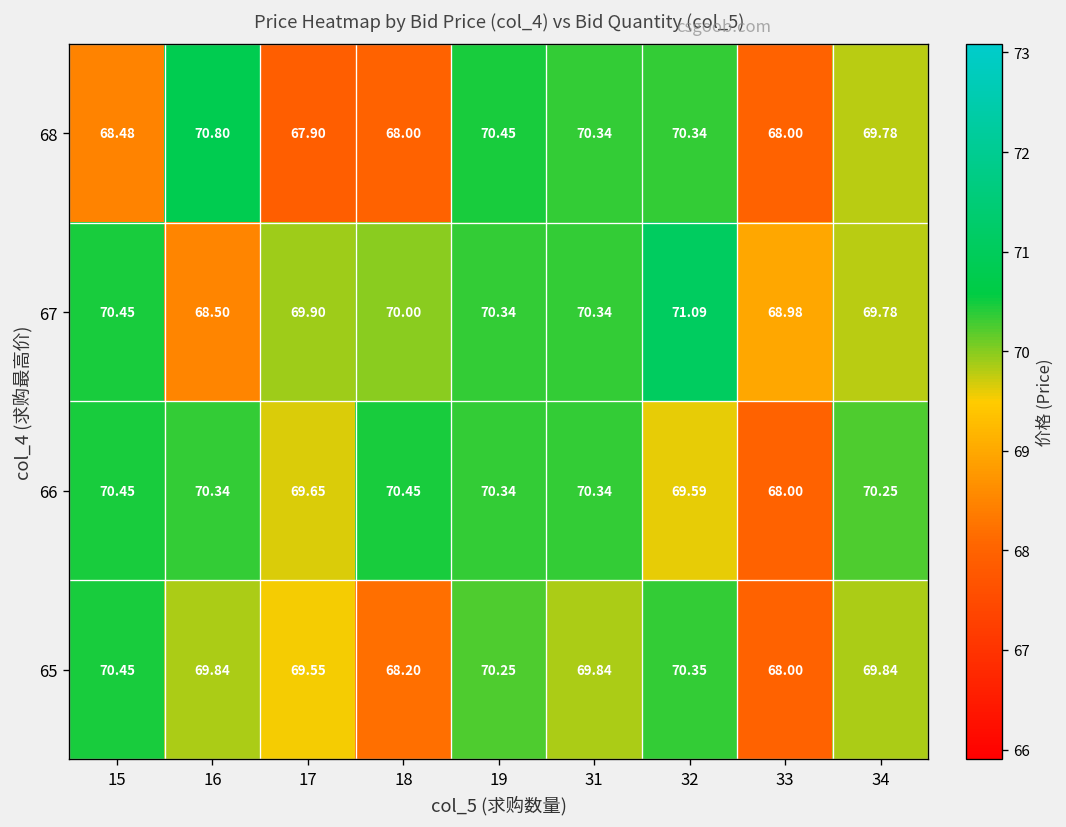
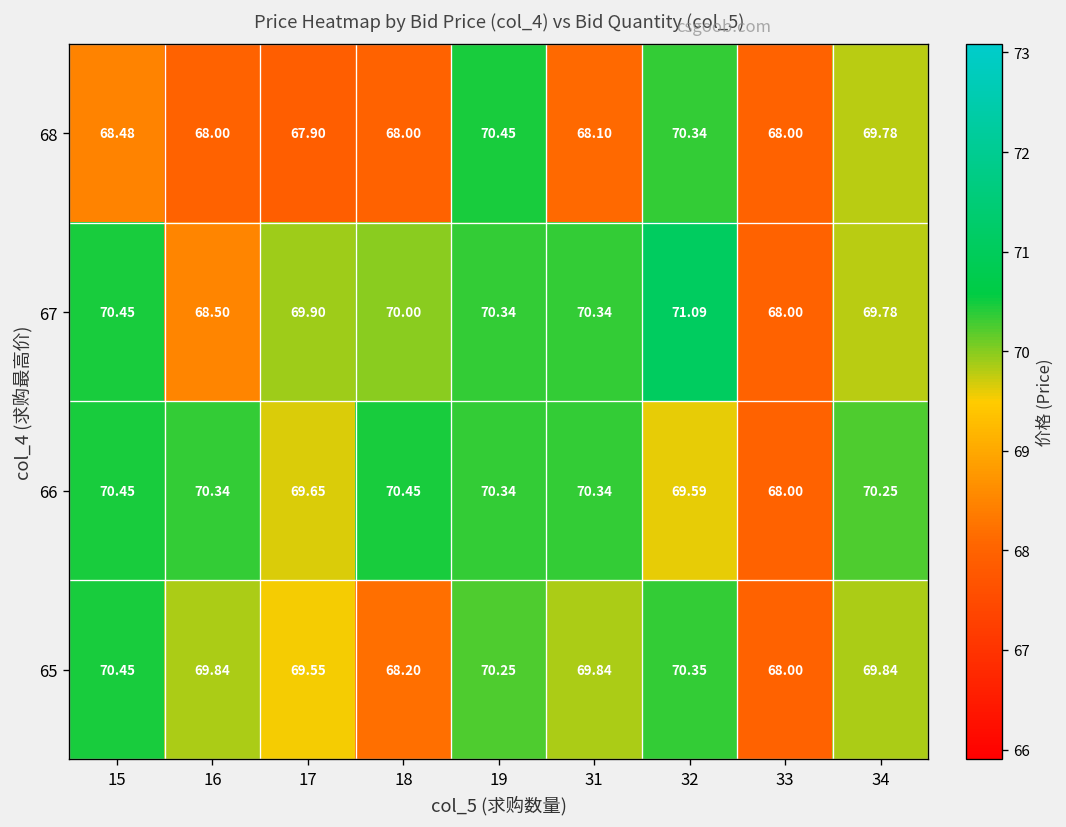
  {
    "68": {
      "15": 68.48,
-     "16": 70.80,
+     "16": 68.00,
      "17": 67.90,
      "18": 68.00,
      "19": 70.45,
-     "31": 70.34,
+     "31": 68.10,
      "32": 70.34,
      "33": 68.00,
      "34": 69.78
    },
    "67": {
      "15": 70.45,
      "16": 68.50,
      "17": 69.90,
      "18": 70.00,
      "19": 70.34,
      "31": 70.34,
      "32": 71.09,
-     "33": 68.98,
+     "33": 68.00,
      "34": 69.78
    },
    "66": {
      "15": 70.45,
      "16": 70.34,
      "17": 69.65,
      "18": 70.45,
      "19": 70.34,
      "31": 70.34,
      "32": 69.59,
      "33": 68.00,
      "34": 70.25
    },
    "65": {
      "15": 70.45,
      "16": 69.84,
      "17": 69.55,
      "18": 68.20,
      "19": 70.25,
      "31": 69.84,
      "32": 70.35,
      "33": 68.00,
      "34": 69.84
    }
  }
